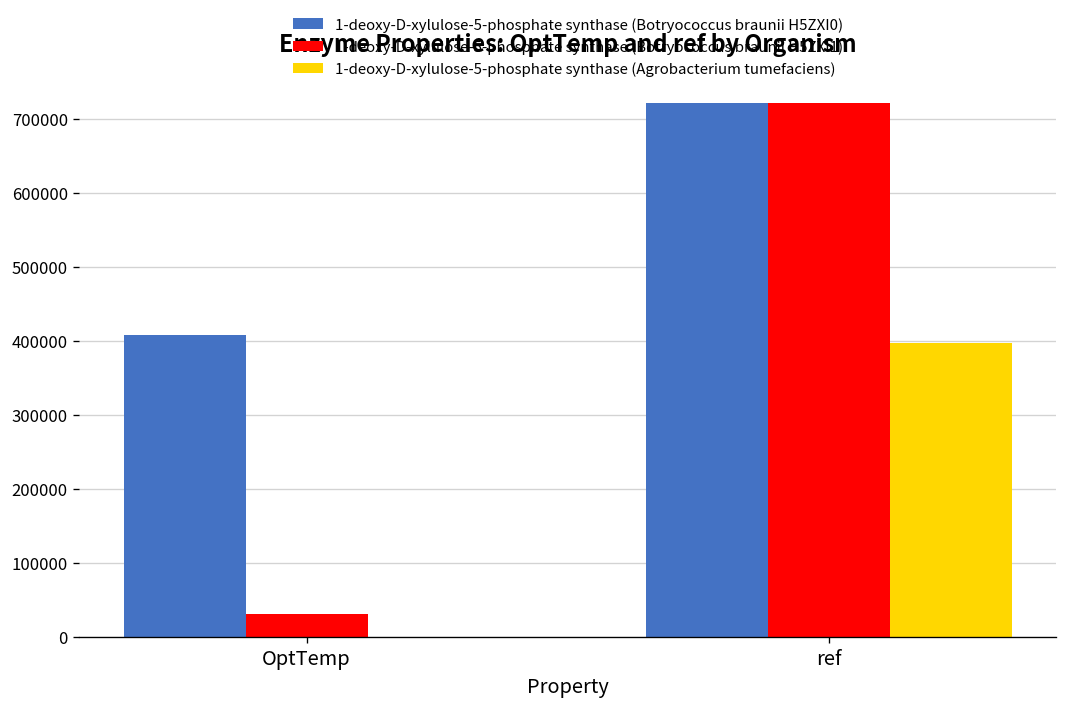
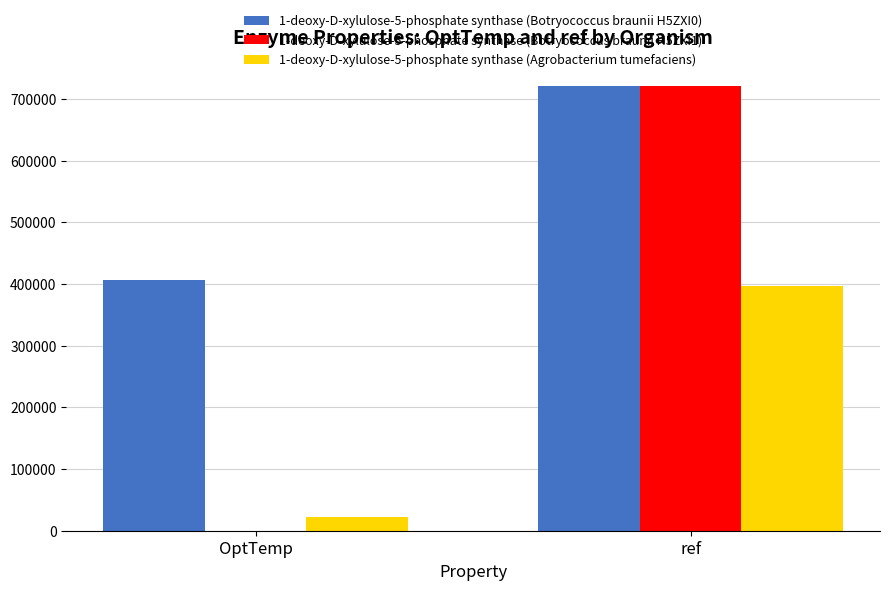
  {
    "1-deoxy-D-xylulose-5-phosphate synthase (Botryococcus braunii H5ZXI0)": {
      "OptTemp": 410000,
      "ref": 720000
    },
    "1-deoxy-D-xylulose-5-phosphate synthase (Botryococcus braunii H5ZXI1)": {
-     "OptTemp": 30000,
+     "OptTemp": 0,
      "ref": 720000
    },
    "1-deoxy-D-xylulose-5-phosphate synthase (Agrobacterium tumefaciens)": {
-     "OptTemp": 0,
+     "OptTemp": 20000,
      "ref": 400000
    }
  }
